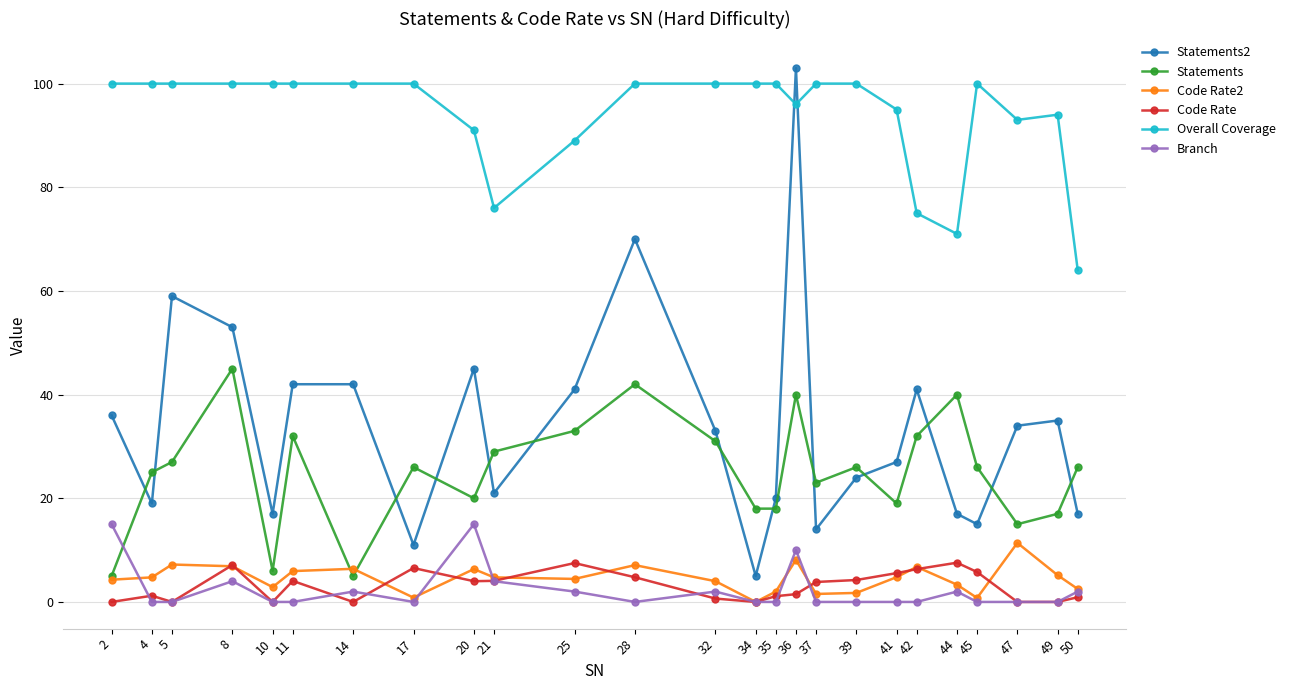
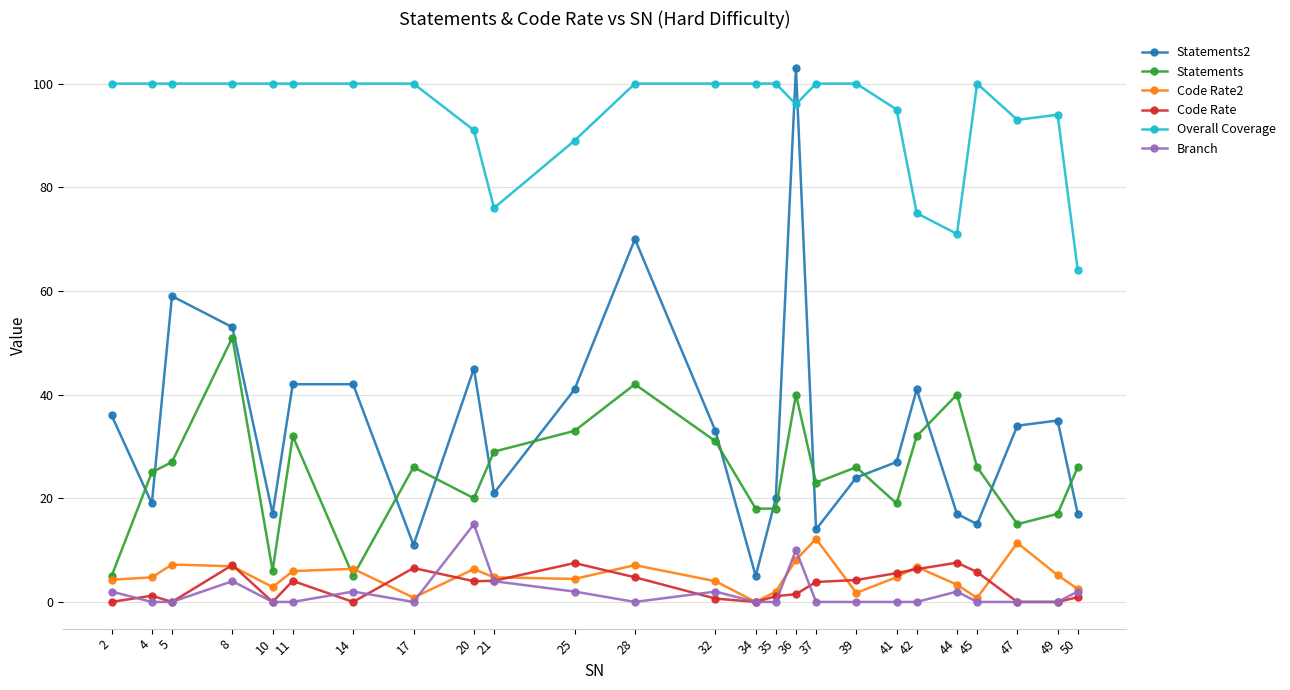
  {
    "Statements2": {
      "2": 36,
      "4": 19,
      "5": 59,
      "8": 53,
      "10": 17,
      "11": 42,
      "14": 42,
      "17": 11,
      "20": 45,
      "21": 21,
      "25": 41,
      "28": 70,
      "32": 33,
      "34": 5,
      "35": 20,
      "36": 103,
      "37": 14,
      "39": 24,
      "41": 27,
      "42": 41,
      "44": 17,
      "45": 15,
      "47": 34,
      "49": 35,
      "50": 17
    },
    "Statements": {
      "2": 5,
      "4": 25,
      "5": 27,
-     "8": 45,
+     "8": 51,
      "10": 6,
      "11": 32,
      "14": 5,
      "17": 26,
      "20": 20,
      "21": 29,
      "25": 33,
      "28": 42,
      "32": 31,
      "34": 18,
      "35": 18,
      "36": 40,
      "37": 23,
      "39": 26,
      "41": 19,
      "42": 32,
      "44": 40,
      "45": 26,
      "47": 15,
      "49": 17,
      "50": 26
    },
    "Code Rate2": {
      "2": 4,
      "4": 5,
      "5": 7,
      "10": 3,
      "11": 6,
      "14": 6,
      "17": 1,
      "20": 6,
      "21": 5,
      "25": 4,
      "28": 7,
      "32": 4,
      "35": 2,
      "36": 8,
-     "37": 2,
+     "37": 12,
      "39": 2,
      "41": 5,
      "44": 3,
      "45": 1,
      "47": 11,
      "49": 5,
      "50": 3
    },
    "Code Rate": {
      "2": 0,
      "4": 1,
      "11": 4,
      "14": 0,
      "17": 7,
      "20": 4,
      "25": 8,
      "28": 5,
      "32": 1,
      "35": 1,
      "36": 2,
      "37": 4,
      "39": 4,
      "41": 6,
      "44": 8,
      "45": 6,
      "50": 1
    },
    "Overall Coverage": {
      "2": 100,
      "4": 100,
      "5": 100,
      "8": 100,
      "10": 100,
      "11": 100,
      "14": 100,
      "17": 100,
      "20": 91,
      "21": 76,
      "25": 89,
      "28": 100,
      "32": 100,
      "34": 100,
      "35": 100,
      "36": 96,
      "37": 100,
      "39": 100,
      "41": 95,
      "42": 75,
      "44": 71,
      "45": 100,
      "47": 93,
      "49": 94,
      "50": 64
    },
    "Branch": {
-     "2": 15,
+     "2": 2,
      "4": 0,
      "8": 4,
      "11": 0,
      "14": 2,
      "17": 0,
      "20": 15,
      "25": 2,
      "28": 0,
      "32": 2,
      "35": 0,
      "36": 10,
      "37": 0,
      "39": 0,
      "41": 0,
      "42": 0,
      "44": 2,
      "45": 0,
      "50": 2
    }
  }
